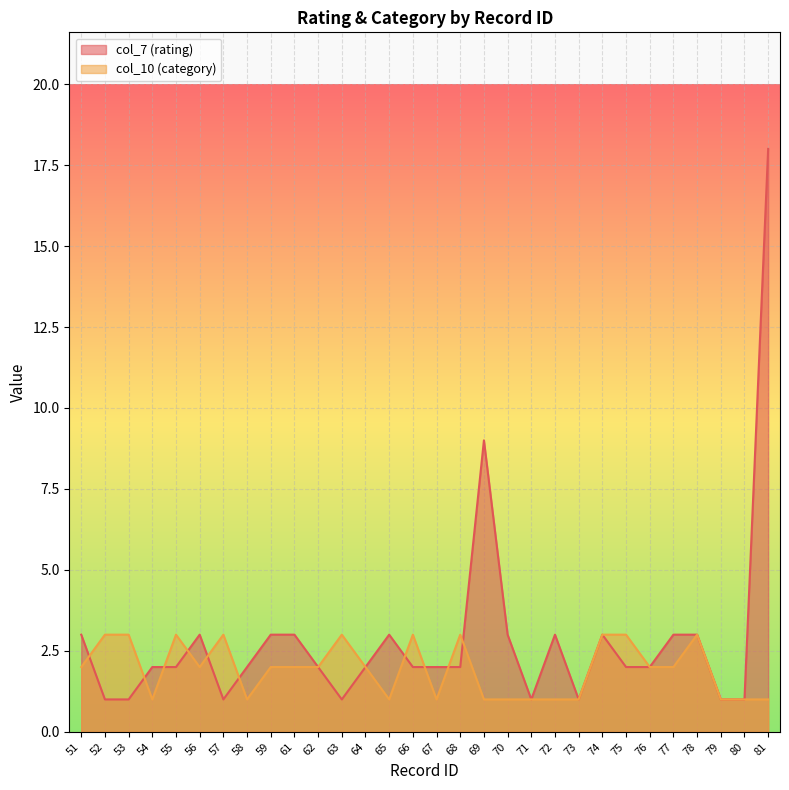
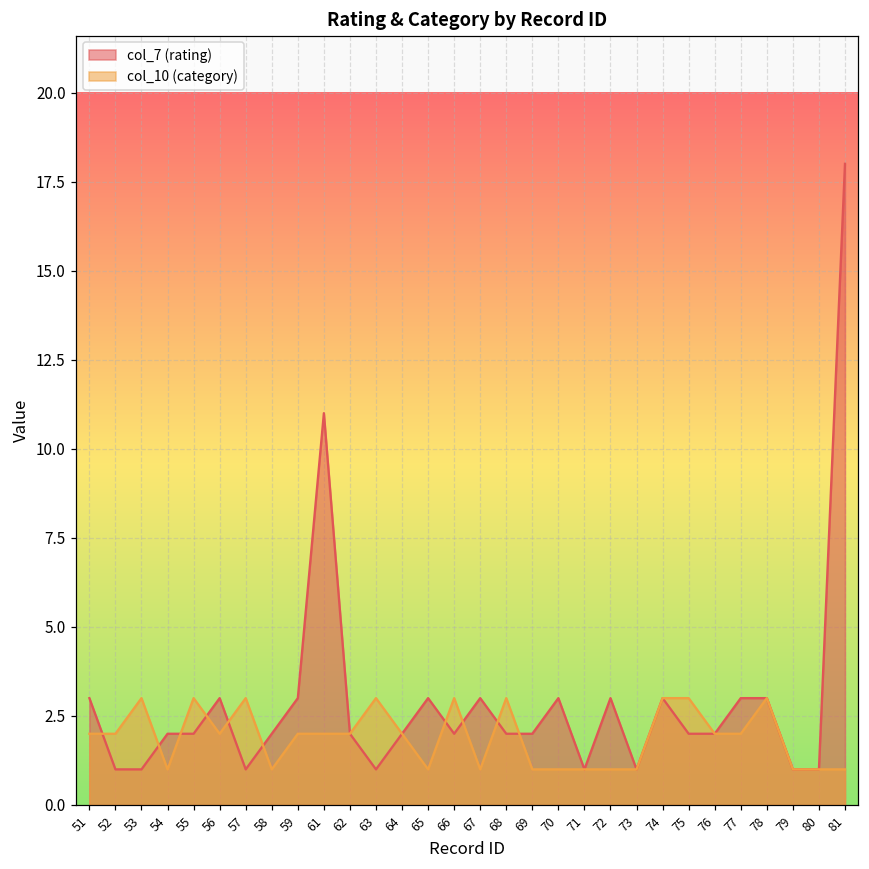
  {
    "col_7 (rating)": {
      "51": 3,
      "52": 1,
      "53": 1,
      "54": 2,
      "55": 2,
      "56": 3,
      "57": 1,
      "58": 2,
      "59": 3,
-     "61": 3,
+     "61": 11,
      "63": 1,
      "65": 3,
      "66": 2,
-     "67": 2,
+     "67": 3,
      "68": 2,
-     "69": 9,
+     "69": 2,
      "70": 3,
      "72": 3,
      "75": 2,
      "77": 3,
      "81": 18
    },
    "col_10 (category)": {
      "51": 2,
-     "52": 3,
+     "52": 2,
      "53": 3,
      "54": 1,
      "55": 3,
      "56": 2,
      "57": 3,
      "58": 1,
      "59": 2,
      "61": 2,
      "63": 3,
      "65": 1,
      "66": 3,
      "67": 1,
      "68": 3,
      "69": 1,
      "70": 1,
      "72": 1,
      "75": 3,
      "77": 2,
      "81": 1
    }
  }
